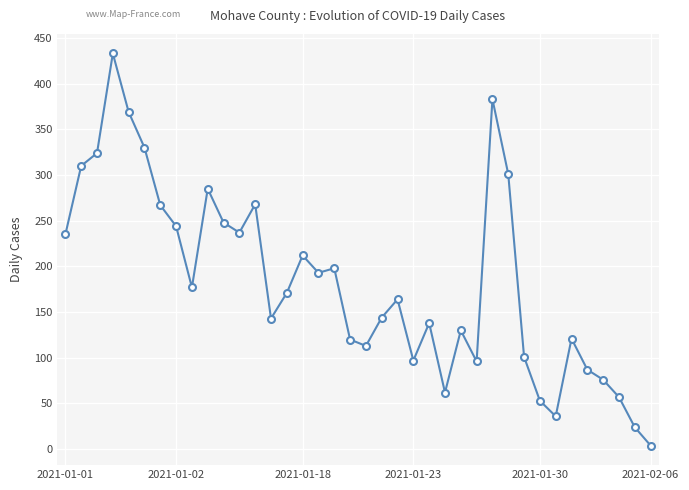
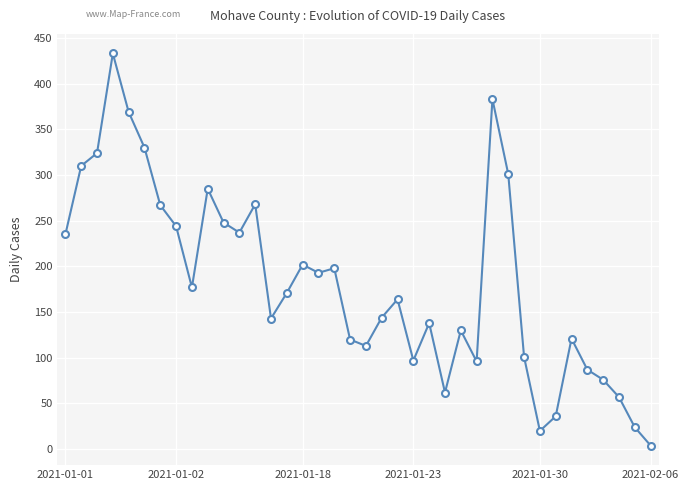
  {
    "2021-01-01": 240,
    "2021-01-02": 240,
-   "2021-01-18": 210,
+   "2021-01-18": 200,
    "2021-01-23": 100,
-   "2021-01-30": 50,
+   "2021-01-30": 20,
    "2021-02-06": 0
  }
